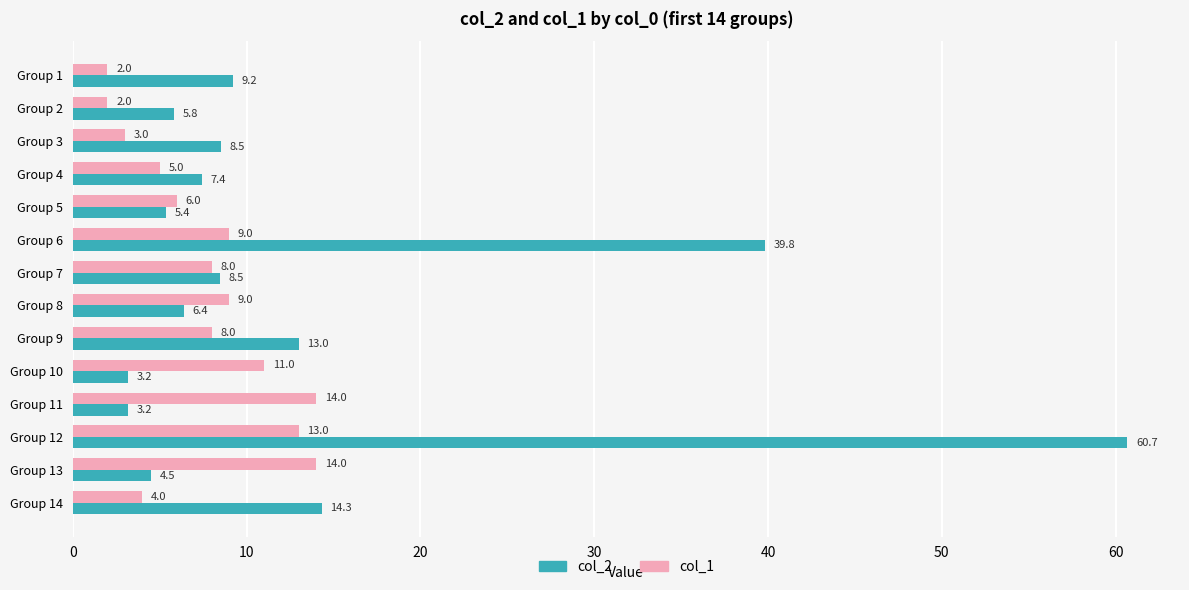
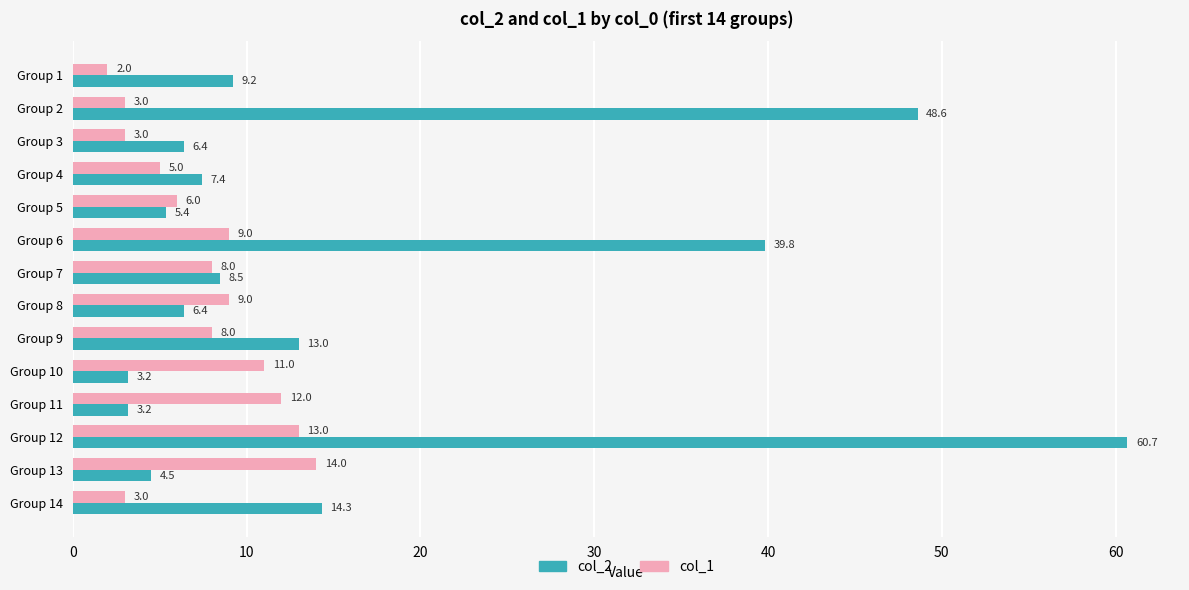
  {
    "col_2": {
      "Group 1": 9.2,
-     "Group 2": 5.8,
-     "Group 3": 8.5,
+     "Group 2": 48.6,
+     "Group 3": 6.4,
      "Group 4": 7.4,
      "Group 5": 5.4,
      "Group 6": 39.8,
      "Group 7": 8.5,
      "Group 8": 6.4,
      "Group 9": 13.0,
      "Group 10": 3.2,
      "Group 11": 3.2,
      "Group 12": 60.7,
      "Group 13": 4.5,
      "Group 14": 14.3
    },
    "col_1": {
      "Group 1": 2.0,
-     "Group 2": 2.0,
+     "Group 2": 3.0,
      "Group 3": 3.0,
      "Group 4": 5.0,
      "Group 5": 6.0,
      "Group 6": 9.0,
      "Group 7": 8.0,
      "Group 8": 9.0,
      "Group 9": 8.0,
      "Group 10": 11.0,
-     "Group 11": 14.0,
+     "Group 11": 12.0,
      "Group 12": 13.0,
      "Group 13": 14.0,
-     "Group 14": 4.0
+     "Group 14": 3.0
    }
  }
